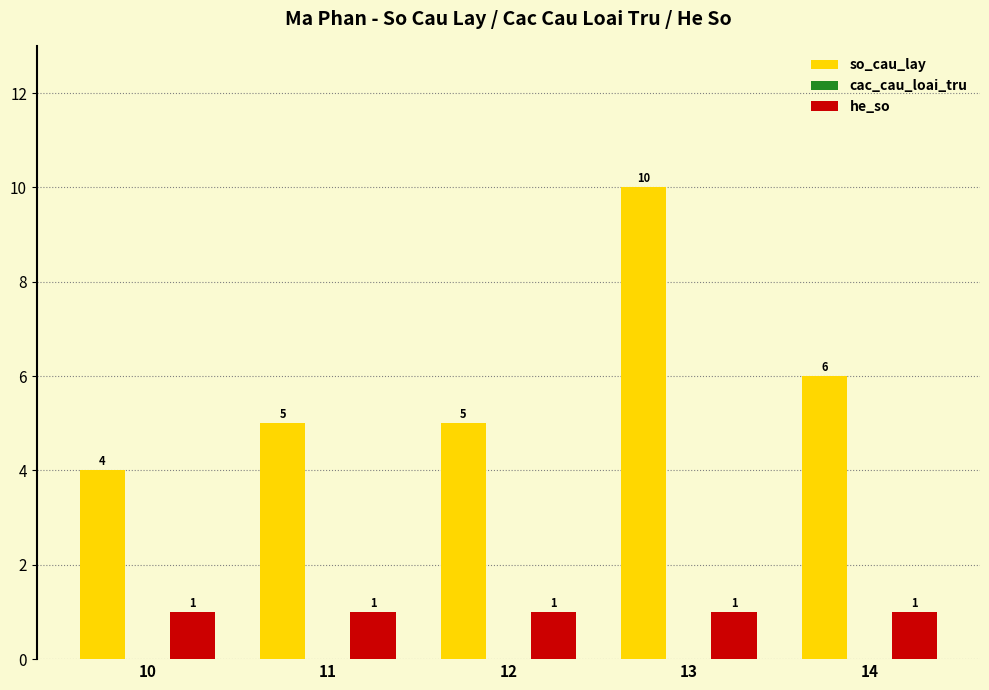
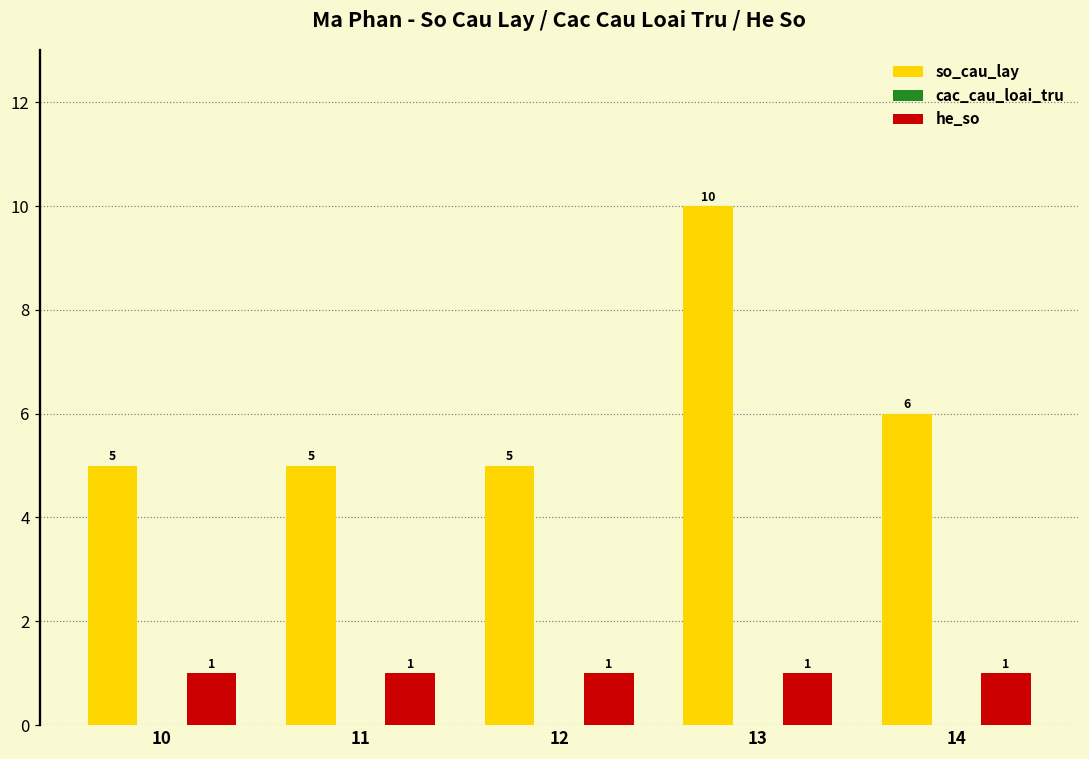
  {
    "so_cau_lay": {
-     "10": 4,
+     "10": 5,
      "11": 5,
      "12": 5,
      "13": 10,
      "14": 6
    },
    "cac_cau_loai_tru": {
      "10": 0.0,
      "11": 0.0,
      "12": 0.0,
      "13": 0.0,
      "14": 0.0
    },
    "he_so": {
      "10": 1,
      "11": 1,
      "12": 1,
      "13": 1,
      "14": 1
    }
  }
